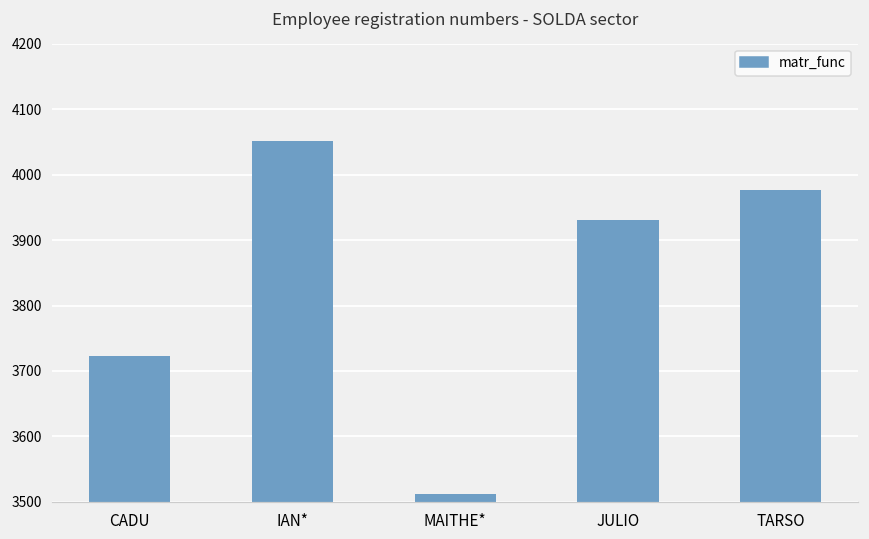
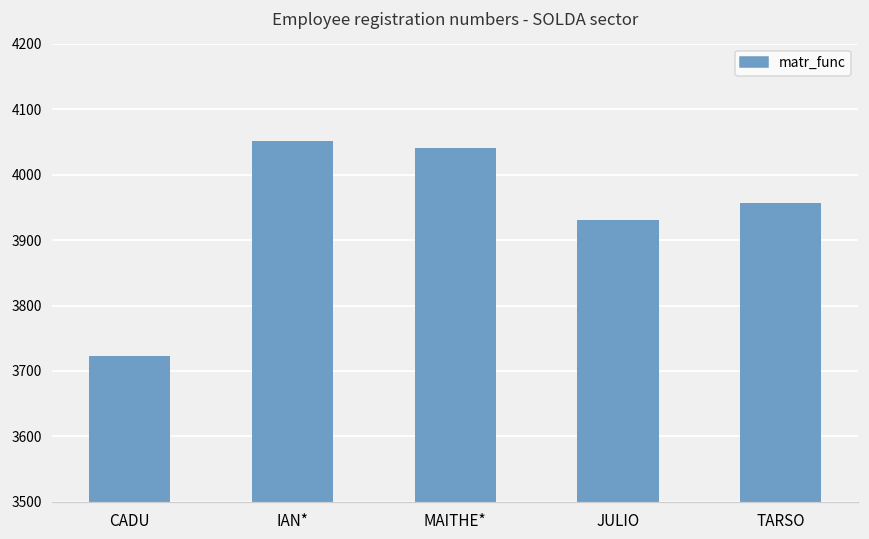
  {
    "CADU": 3720,
    "IAN*": 4050,
-   "MAITHE*": 3510,
+   "MAITHE*": 4040,
    "JULIO": 3930,
-   "TARSO": 3980
+   "TARSO": 3960
  }
